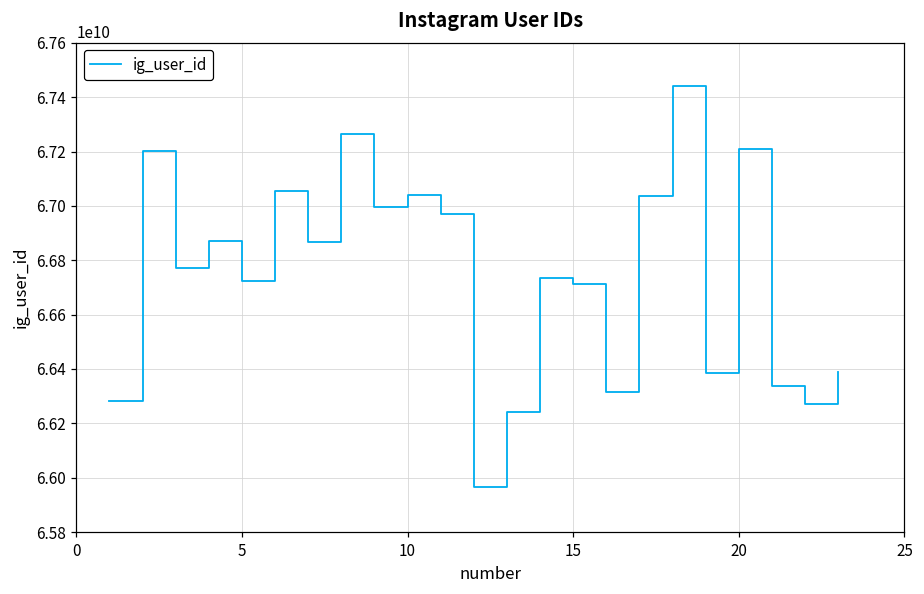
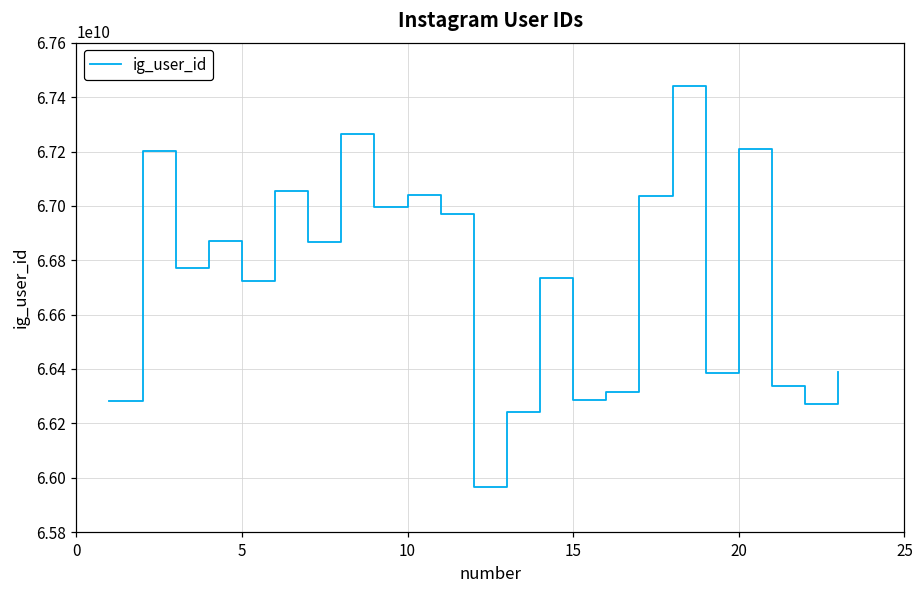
  {
    "5": 66730000000,
    "10": 67040000000,
-   "15": 66710000000,
+   "15": 66290000000,
    "20": 67210000000
  }
